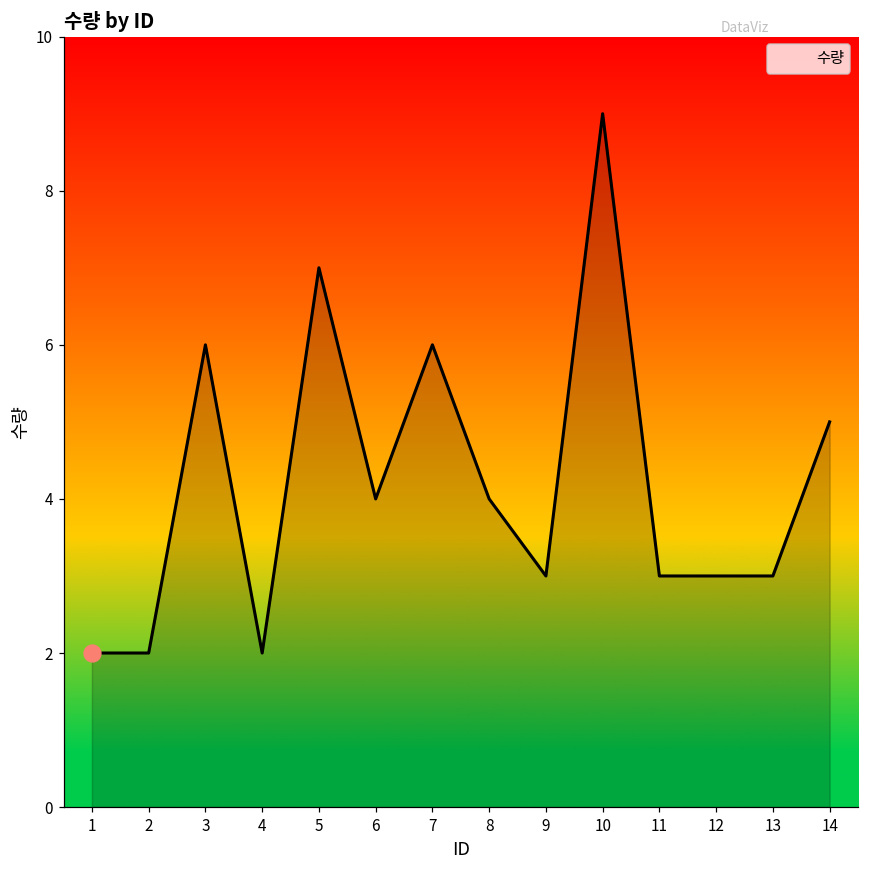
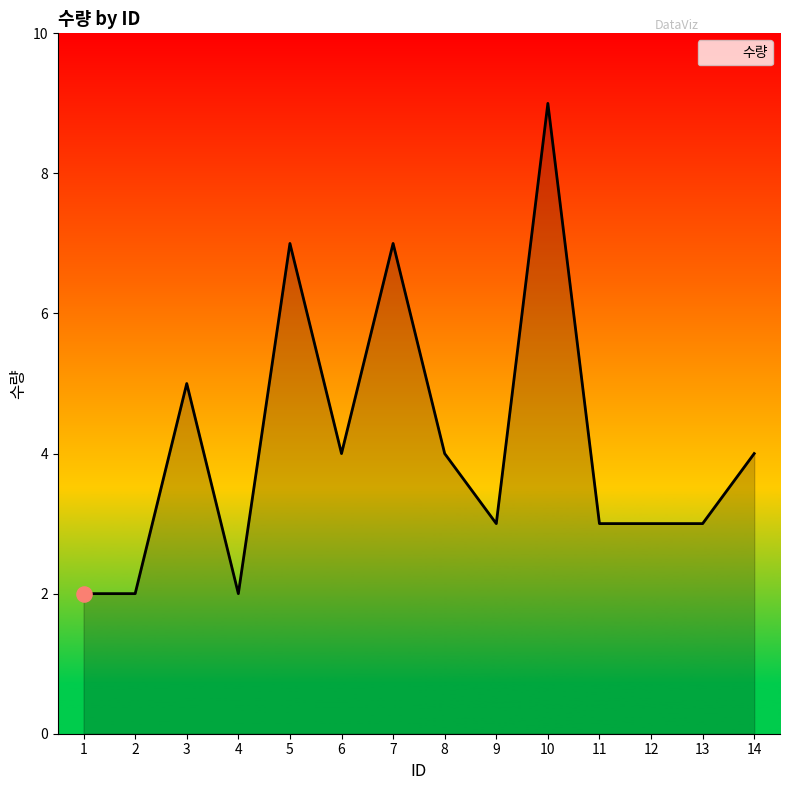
  {
    "수량": {
      "2": 2,
-     "3": 6,
+     "3": 5,
      "4": 2,
      "5": 7,
      "6": 4,
-     "7": 6,
+     "7": 7,
      "8": 4,
      "9": 3,
      "10": 9,
      "11": 3,
      "12": 3,
      "13": 3,
-     "14": 5
+     "14": 4
    }
  }
